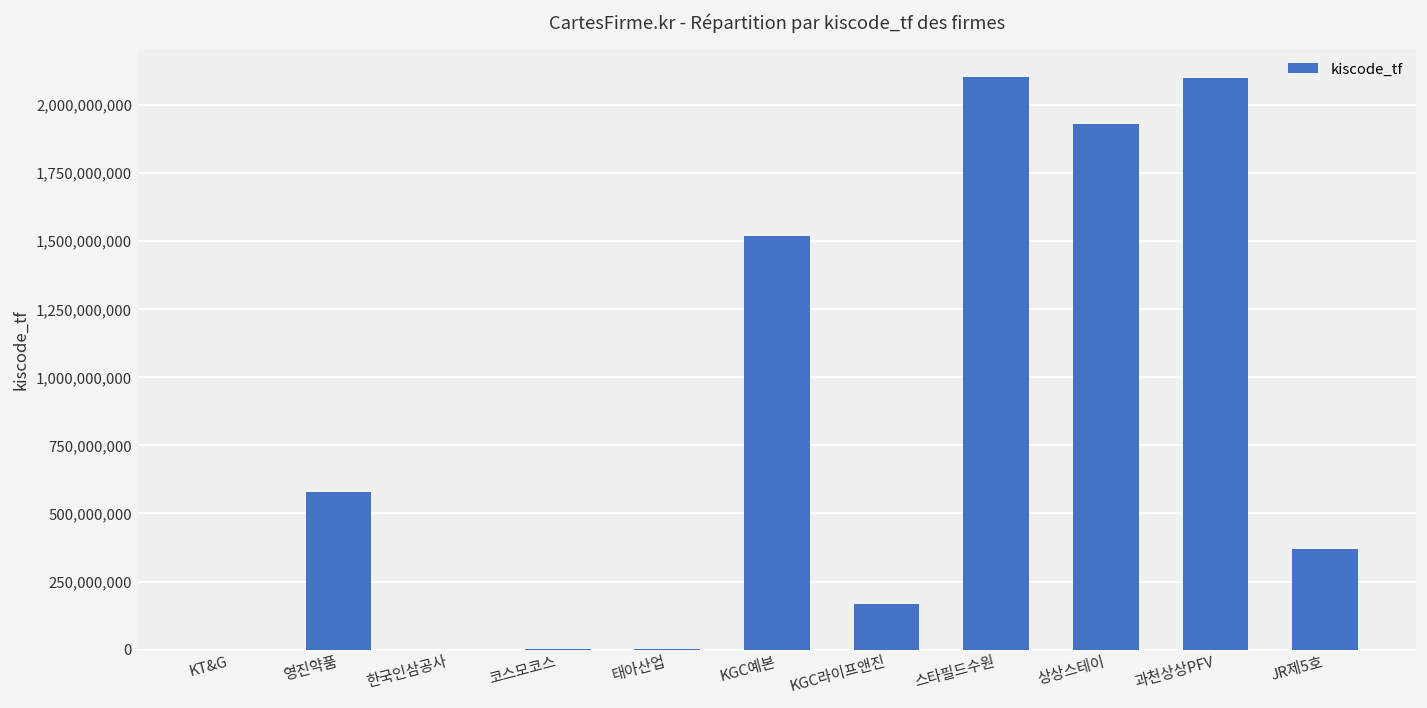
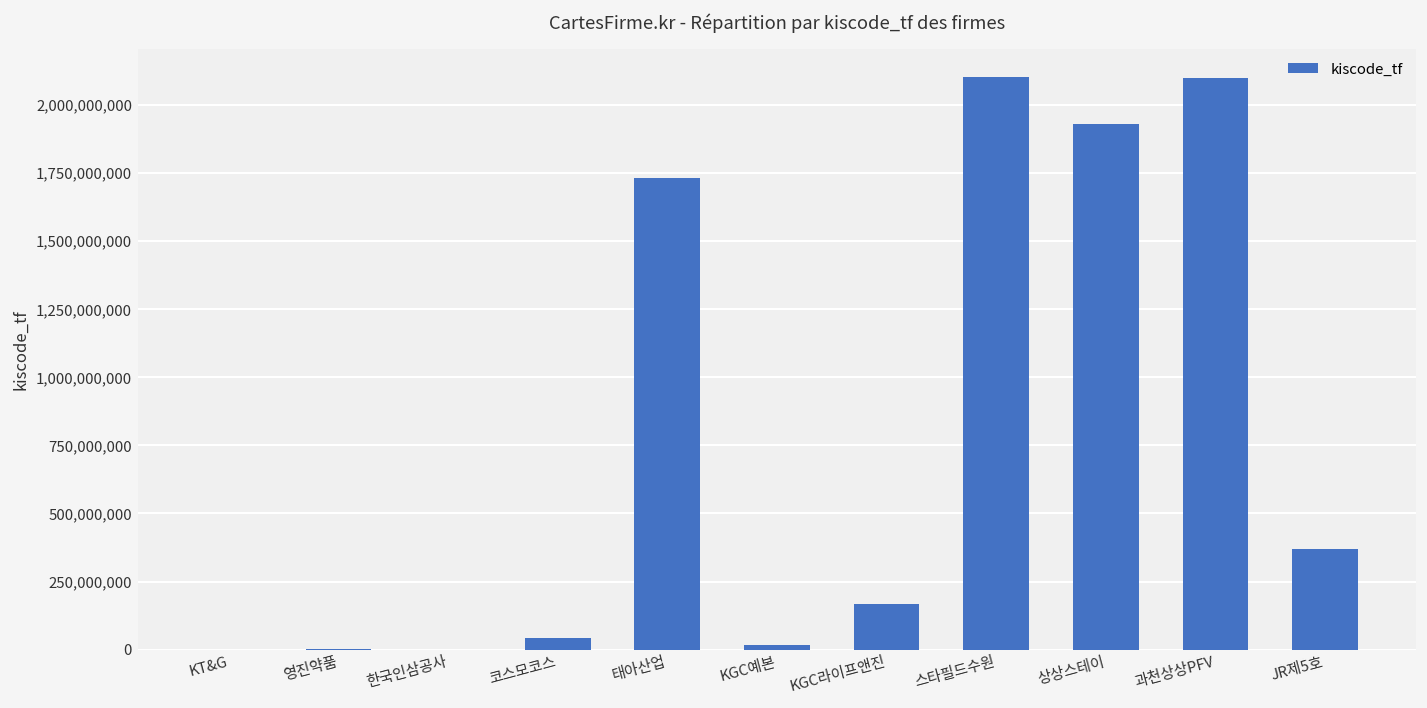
  {
-   "영진약품": "580,000,000",
-   "코스모코스": "0",
-   "태아산업": "0",
-   "KGC예본": "1,520,000,000",
+   "영진약품": "0",
+   "코스모코스": "40,000,000",
+   "태아산업": "1,730,000,000",
+   "KGC예본": "20,000,000",
    "KGC라이프앤진": "170,000,000",
    "스타필드수원": "2,100,000,000",
    "상상스테이": "1,930,000,000",
    "과천상상PFV": "2,100,000,000",
    "JR제5호": "370,000,000"
  }
